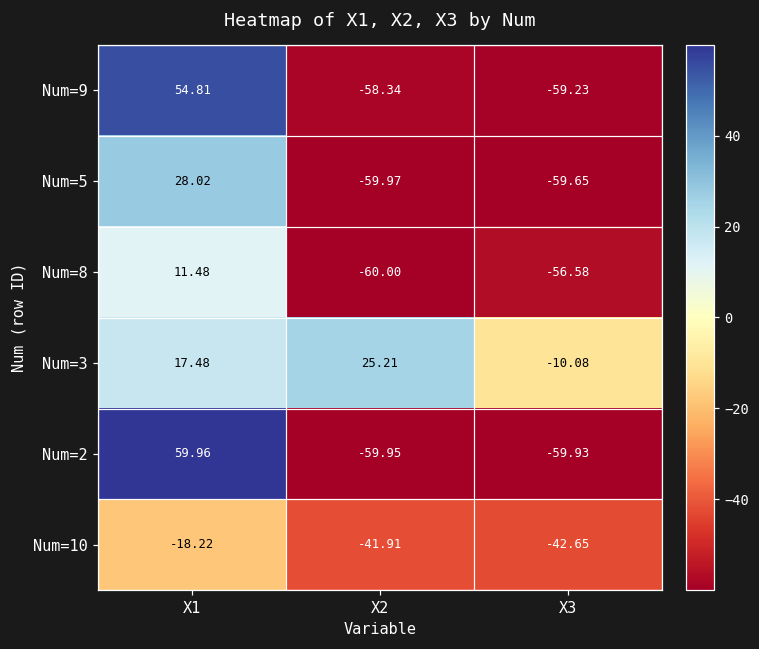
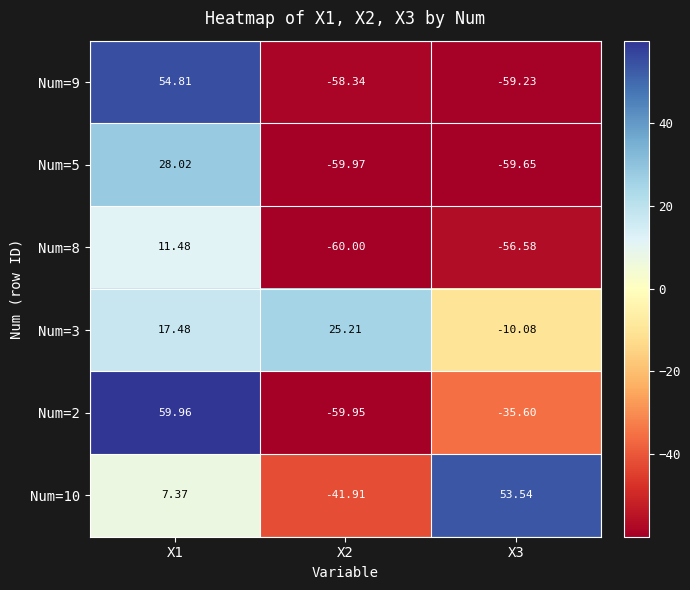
  {
    "Num=9": {
      "X1": 54.81,
      "X2": -58.34,
      "X3": -59.23
    },
    "Num=5": {
      "X1": 28.02,
      "X2": -59.97,
      "X3": -59.65
    },
    "Num=8": {
      "X1": 11.48,
      "X2": -60.00,
      "X3": -56.58
    },
    "Num=3": {
      "X1": 17.48,
      "X2": 25.21,
      "X3": -10.08
    },
    "Num=2": {
      "X1": 59.96,
      "X2": -59.95,
-     "X3": -59.93
+     "X3": -35.60
    },
    "Num=10": {
-     "X1": -18.22,
+     "X1": 7.37,
      "X2": -41.91,
-     "X3": -42.65
+     "X3": 53.54
    }
  }
